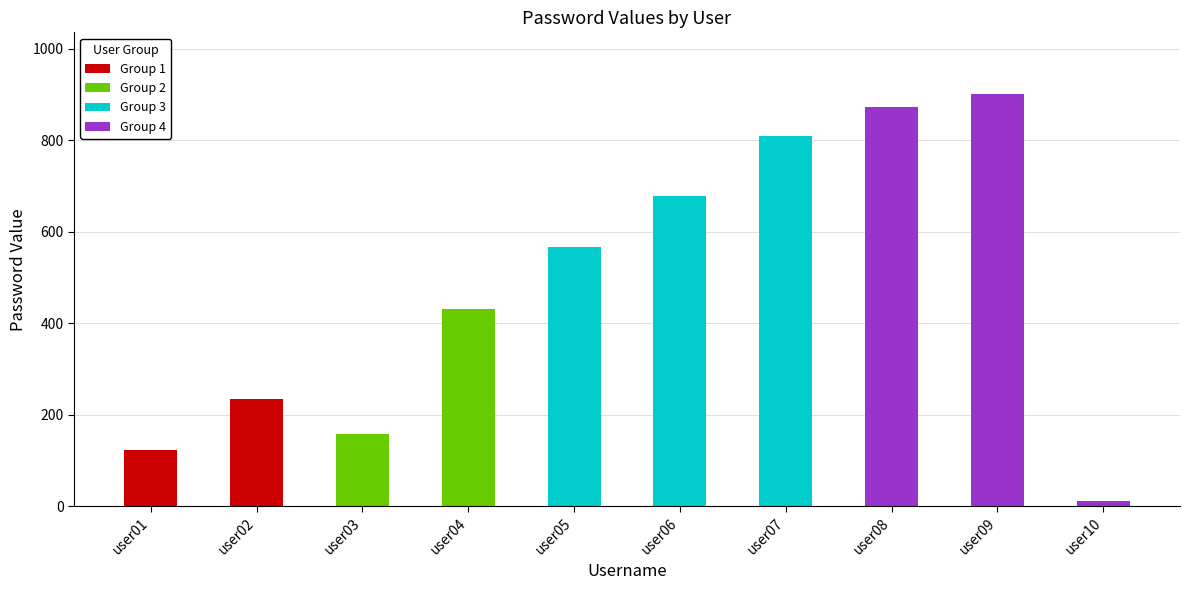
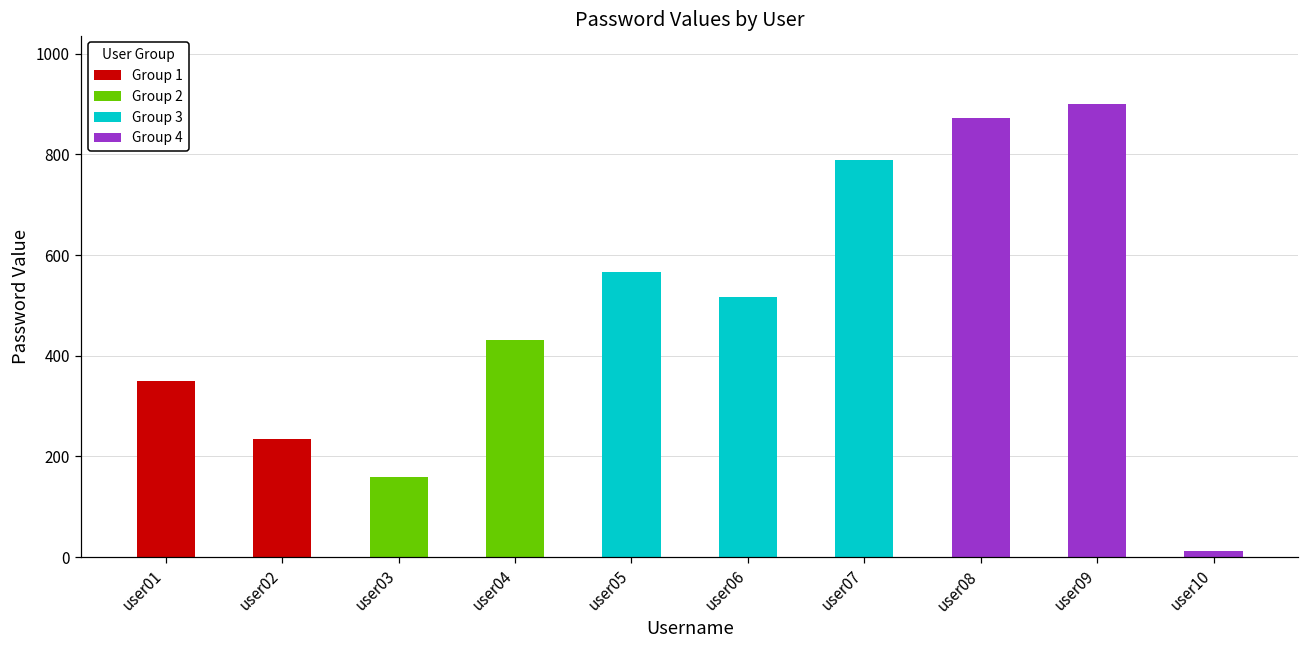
  {
-   "user01": 120,
+   "user01": 350,
    "user02": 230,
    "user03": 160,
    "user04": 430,
    "user05": 570,
-   "user06": 680,
-   "user07": 810,
+   "user06": 520,
+   "user07": 790,
    "user08": 870,
    "user09": 900,
    "user10": 10
  }
